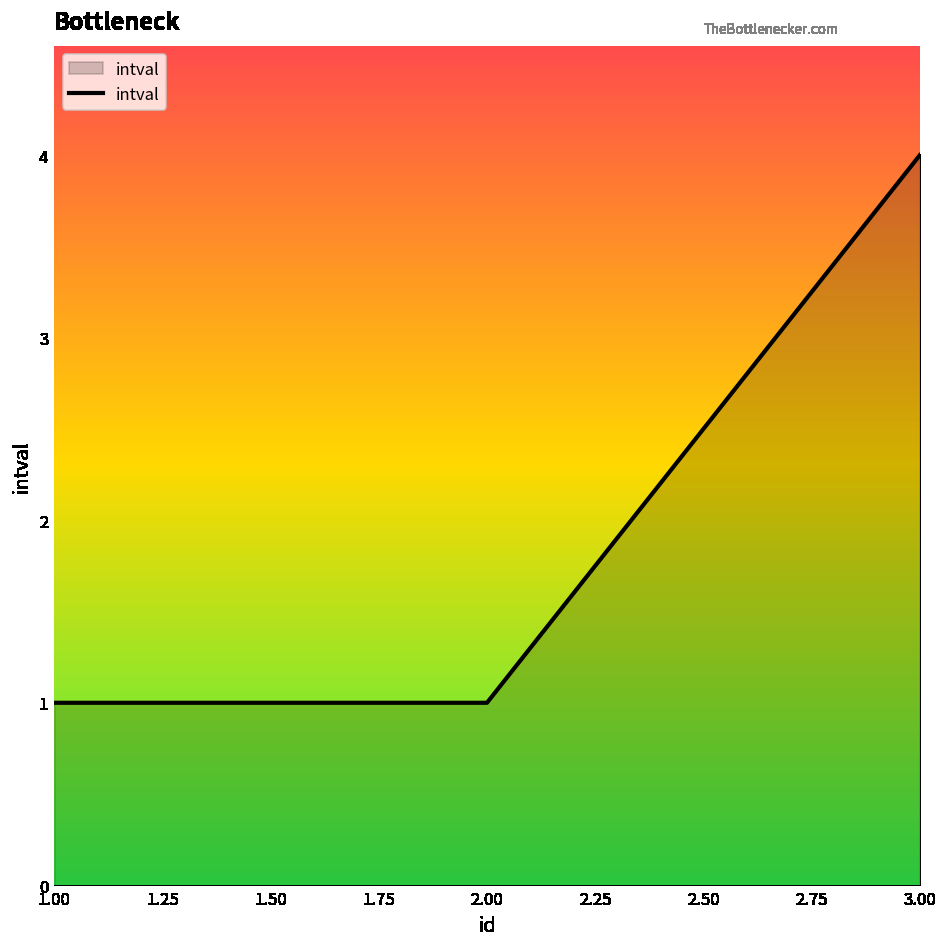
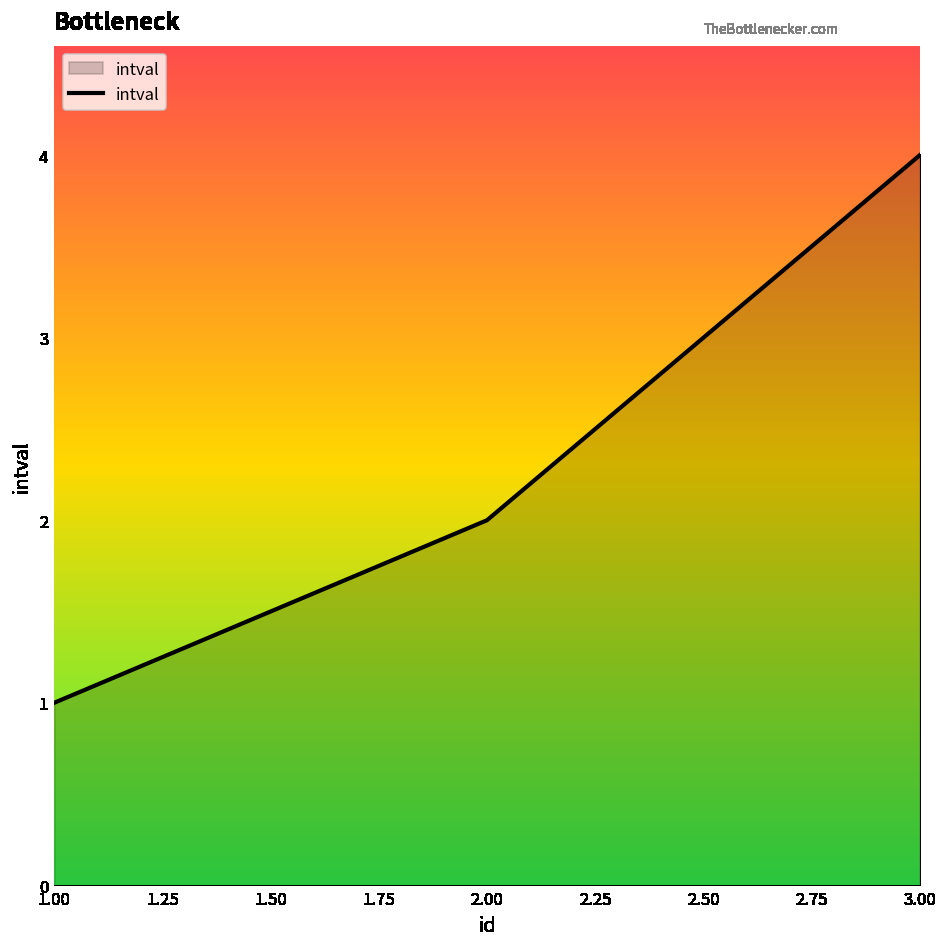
  {
    "1.00": 1,
-   "2.00": 1,
+   "2.00": 2,
    "3.00": 4
  }
